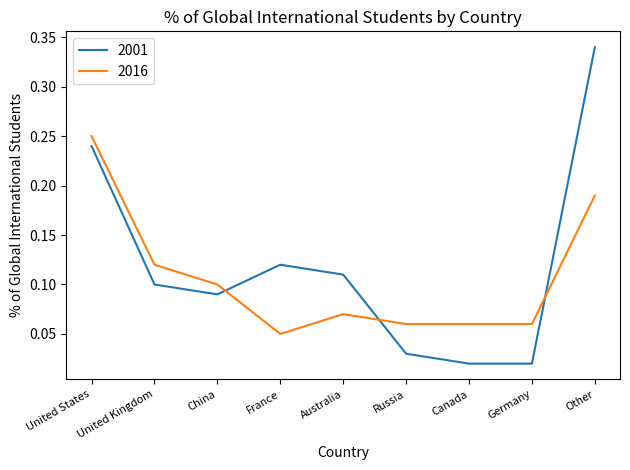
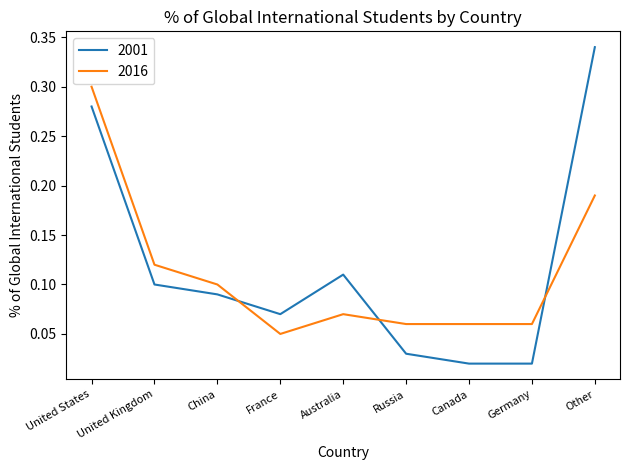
  {
    "2001": {
-     "United States": 0.24,
+     "United States": 0.28,
      "United Kingdom": 0.10,
      "China": 0.09,
-     "France": 0.12,
+     "France": 0.07,
      "Australia": 0.11,
      "Russia": 0.03,
      "Canada": 0.02,
      "Germany": 0.02,
      "Other": 0.34
    },
    "2016": {
-     "United States": 0.25,
+     "United States": 0.30,
      "United Kingdom": 0.12,
      "China": 0.10,
      "France": 0.05,
      "Australia": 0.07,
      "Russia": 0.06,
      "Canada": 0.06,
      "Germany": 0.06,
      "Other": 0.19
    }
  }
